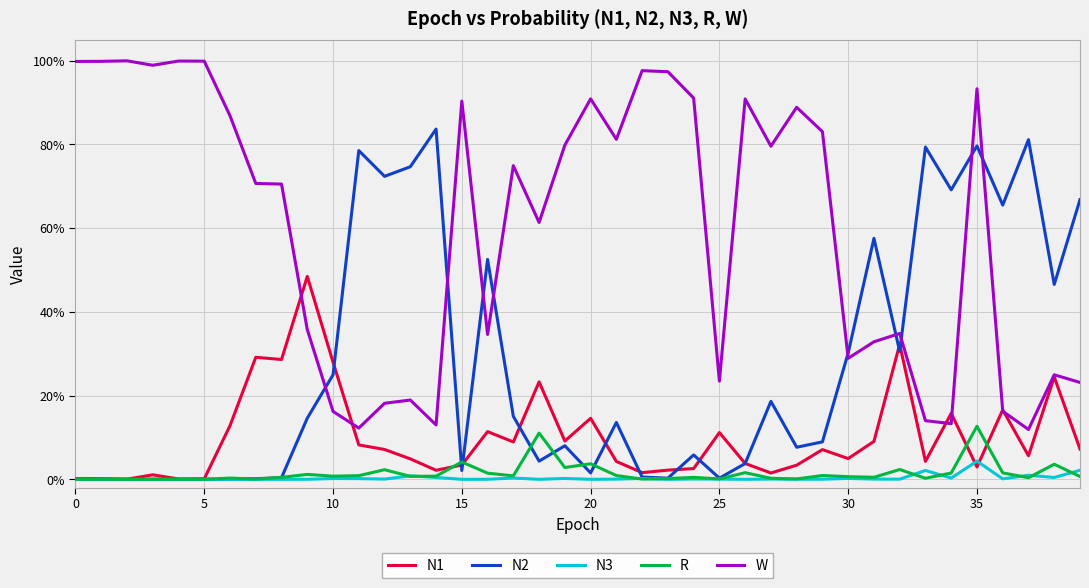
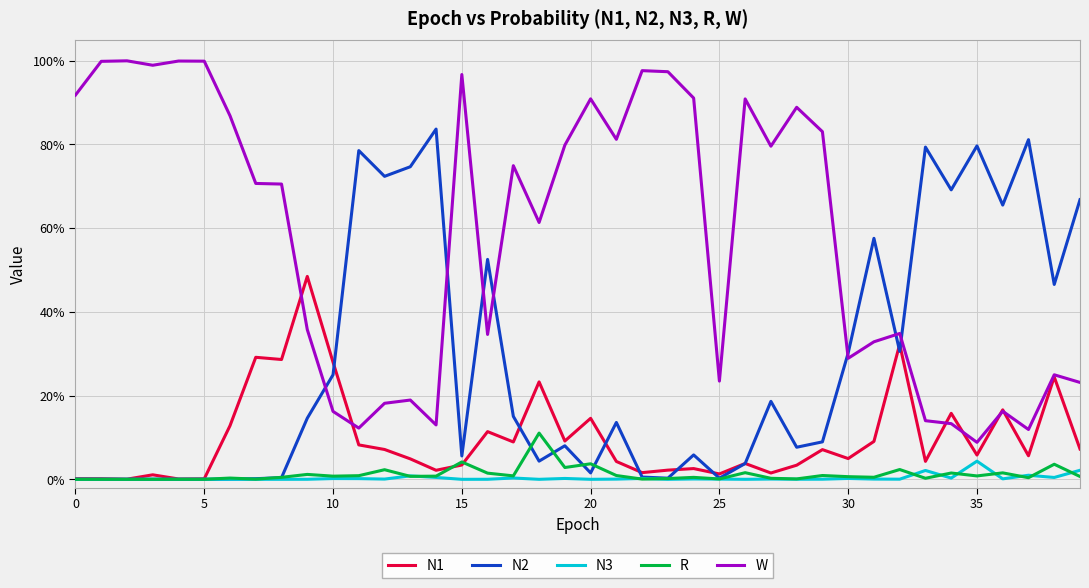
  {
    "N1": {
      "10": "28%",
      "15": "3%",
      "20": "15%",
-     "25": "11%",
+     "25": "1%",
      "30": "5%",
-     "35": "3%"
+     "35": "6%"
    },
    "N2": {
      "10": "25%",
-     "15": "2%",
+     "15": "6%",
      "20": "2%",
      "30": "30%",
      "35": "80%"
    },
    "N3": {
      "15": "0%",
      "20": "0%",
      "35": "4%"
    },
    "R": {
      "15": "4%",
      "20": "4%",
-     "35": "13%"
+     "35": "1%"
    },
    "W": {
-     "0": "100%",
+     "0": "92%",
      "5": "100%",
      "10": "16%",
-     "15": "90%",
+     "15": "97%",
      "20": "91%",
      "25": "23%",
      "30": "29%",
-     "35": "93%"
+     "35": "9%"
    }
  }
